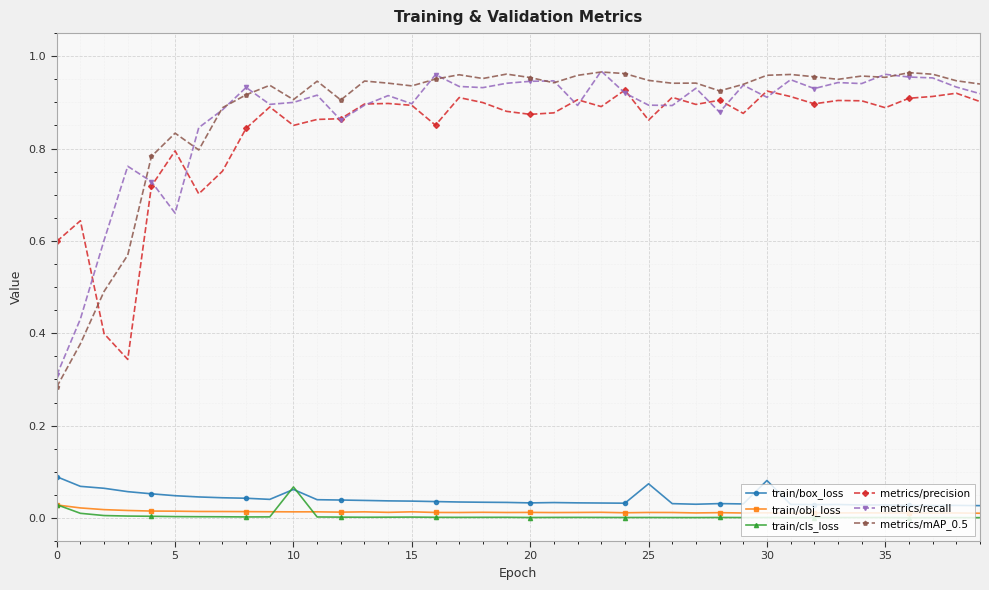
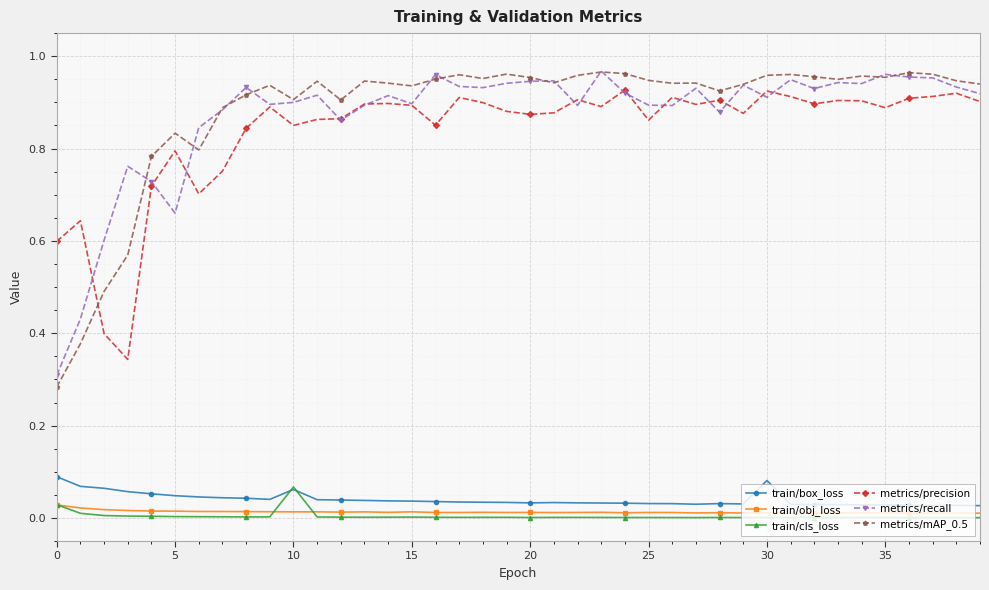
  {
    "train/box_loss": {
      "0": 0.09,
      "5": 0.05,
      "10": 0.06,
      "15": 0.04,
      "20": 0.03,
-     "25": 0.07,
+     "25": 0.03,
      "30": 0.08
    },
    "train/obj_loss": {
      "5": 0.01,
      "10": 0.01,
      "15": 0.01,
      "20": 0.01,
      "25": 0.01
    },
    "train/cls_loss": {
      "5": 0.00,
      "10": 0.07,
      "15": 0.00,
      "20": 0.00,
      "25": 0.00
    },
    "metrics/precision": {
      "0": 0.60,
      "5": 0.79,
      "10": 0.85,
      "20": 0.87,
      "25": 0.86,
      "30": 0.92,
      "35": 0.89
    },
    "metrics/recall": {
      "0": 0.31,
      "5": 0.66,
      "10": 0.90,
      "20": 0.95,
      "25": 0.89,
      "30": 0.91,
      "35": 0.96
    },
    "metrics/mAP_0.5": {
      "0": 0.28,
      "5": 0.83,
      "10": 0.91,
      "15": 0.94,
      "20": 0.95,
      "25": 0.95,
      "30": 0.96,
      "35": 0.95
    }
  }
